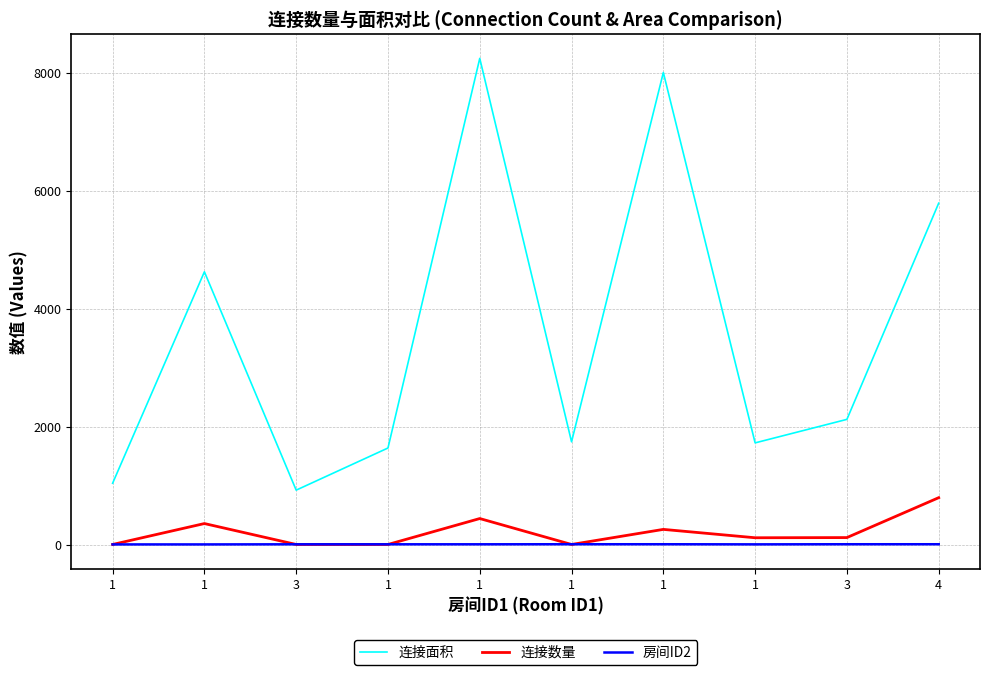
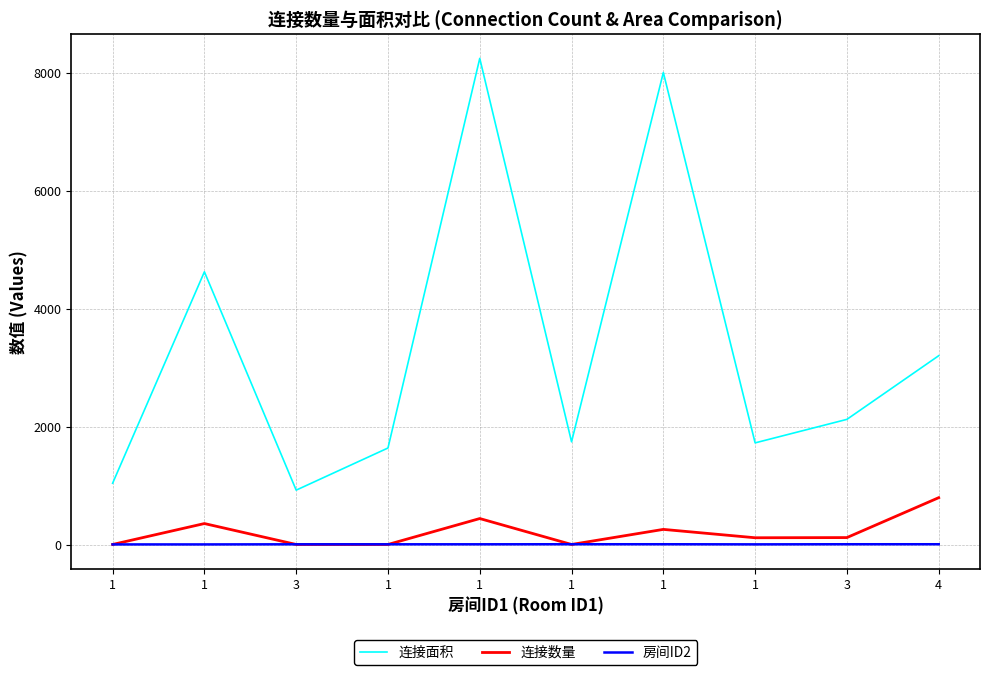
  {
    "连接面积": {
-     "4": 5800
+     "4": 3200
    },
    "连接数量": {
      "4": 800
    },
    "房间ID2": {
      "4": 0
    }
  }
